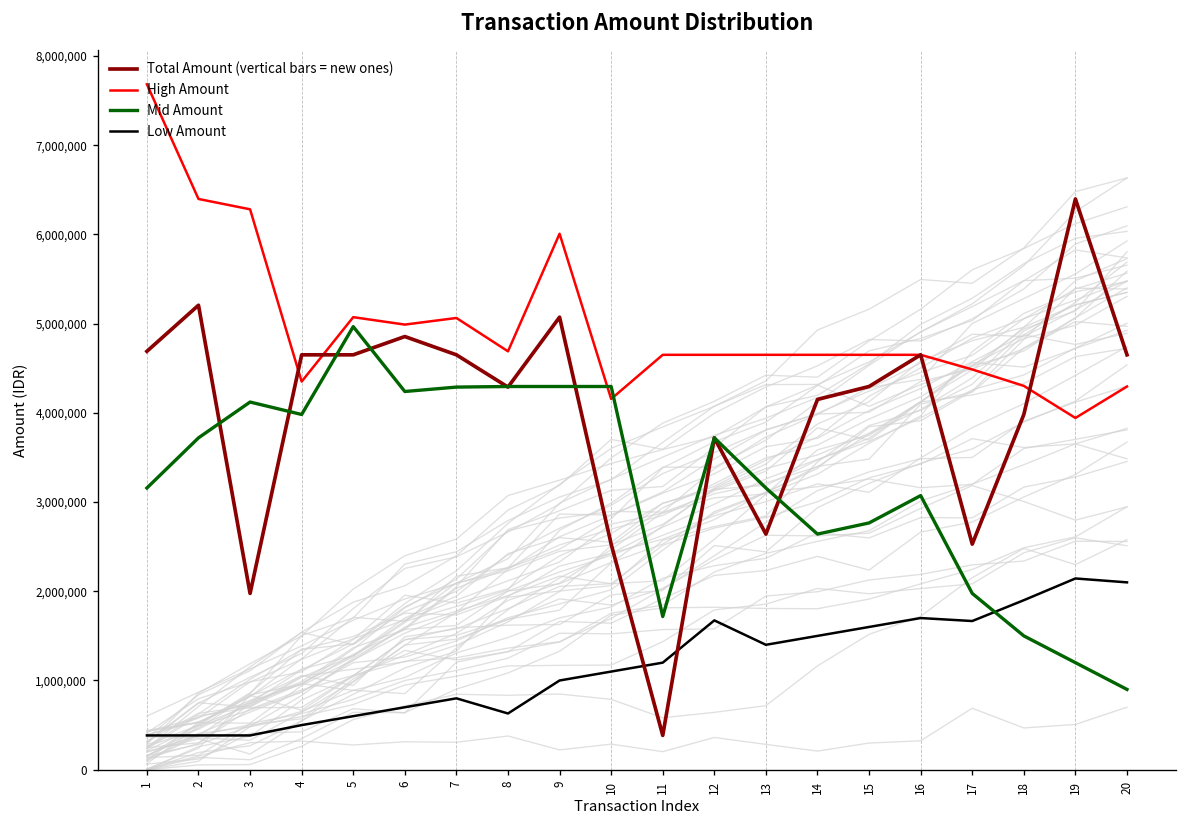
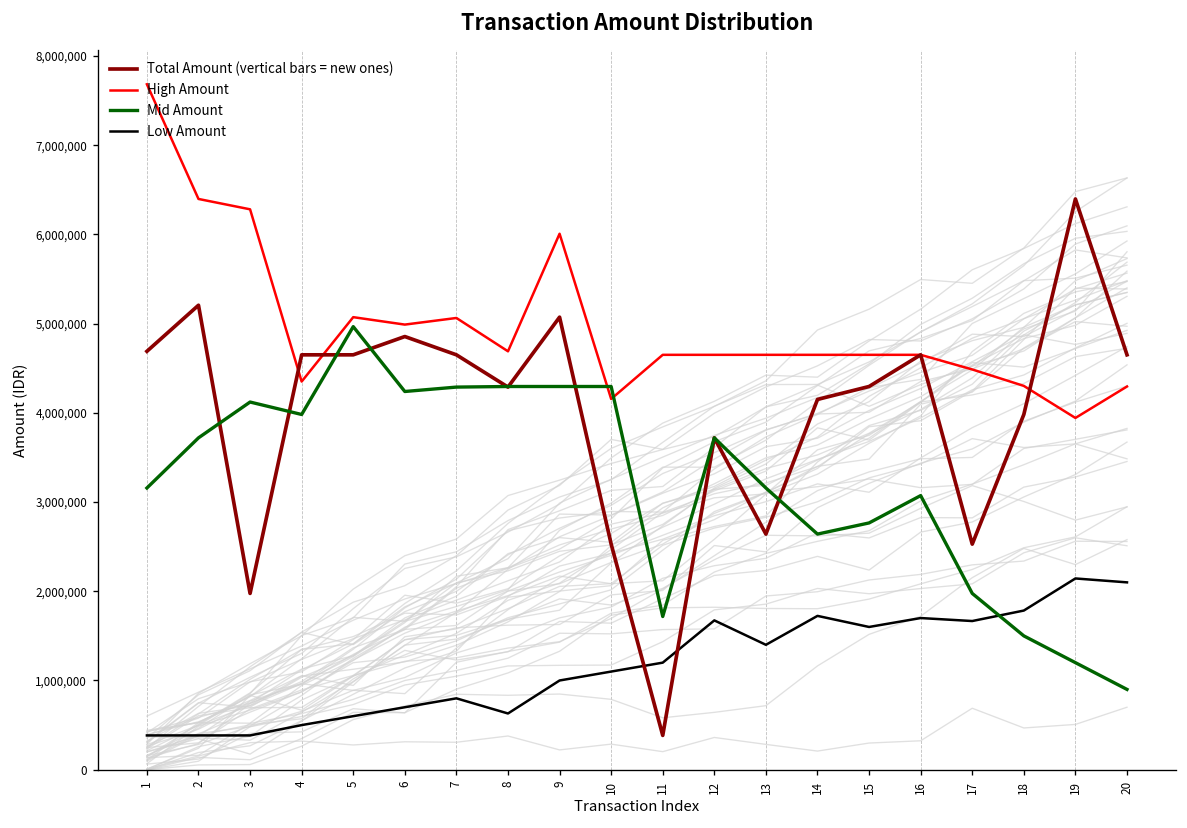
  {
    "Total Amount (vertical bars = new ones)": {
      "1": "4,700,000",
      "2": "5,200,000",
      "3": "2,000,000",
      "4": "4,700,000",
      "5": "4,700,000",
      "6": "4,900,000",
      "7": "4,700,000",
      "9": "5,100,000",
      "11": "400,000",
      "17": "2,500,000",
      "18": "4,000,000",
      "19": "6,400,000",
      "20": "4,700,000"
    },
    "High Amount": {
      "1": "7,700,000",
      "2": "6,400,000",
      "3": "6,300,000",
      "4": "4,400,000",
      "5": "5,100,000",
      "6": "5,000,000",
      "7": "5,100,000",
      "8": "4,700,000",
      "9": "6,000,000",
      "10": "4,200,000",
      "11": "4,700,000",
      "12": "4,700,000",
      "13": "4,700,000",
      "14": "4,700,000",
      "15": "4,700,000",
      "19": "3,900,000"
    },
    "Mid Amount": {
      "1": "3,200,000",
      "2": "3,700,000",
      "3": "4,100,000",
      "4": "4,000,000",
      "5": "5,000,000",
      "6": "4,200,000",
      "7": "4,300,000",
      "9": "4,300,000",
      "10": "4,300,000",
      "11": "1,700,000",
      "15": "2,800,000",
      "16": "3,100,000",
      "17": "2,000,000",
      "18": "1,500,000",
      "19": "1,200,000",
      "20": "900,000"
    },
    "Low Amount": {
      "4": "500,000",
      "5": "600,000",
      "7": "800,000",
      "8": "600,000",
      "9": "1,000,000",
      "10": "1,100,000",
      "11": "1,200,000",
      "12": "1,700,000",
      "13": "1,400,000",
-     "14": "1,500,000",
+     "14": "1,700,000",
      "15": "1,600,000",
      "17": "1,700,000",
-     "18": "1,900,000",
+     "18": "1,800,000",
      "19": "2,100,000",
      "20": "2,100,000"
    }
  }
